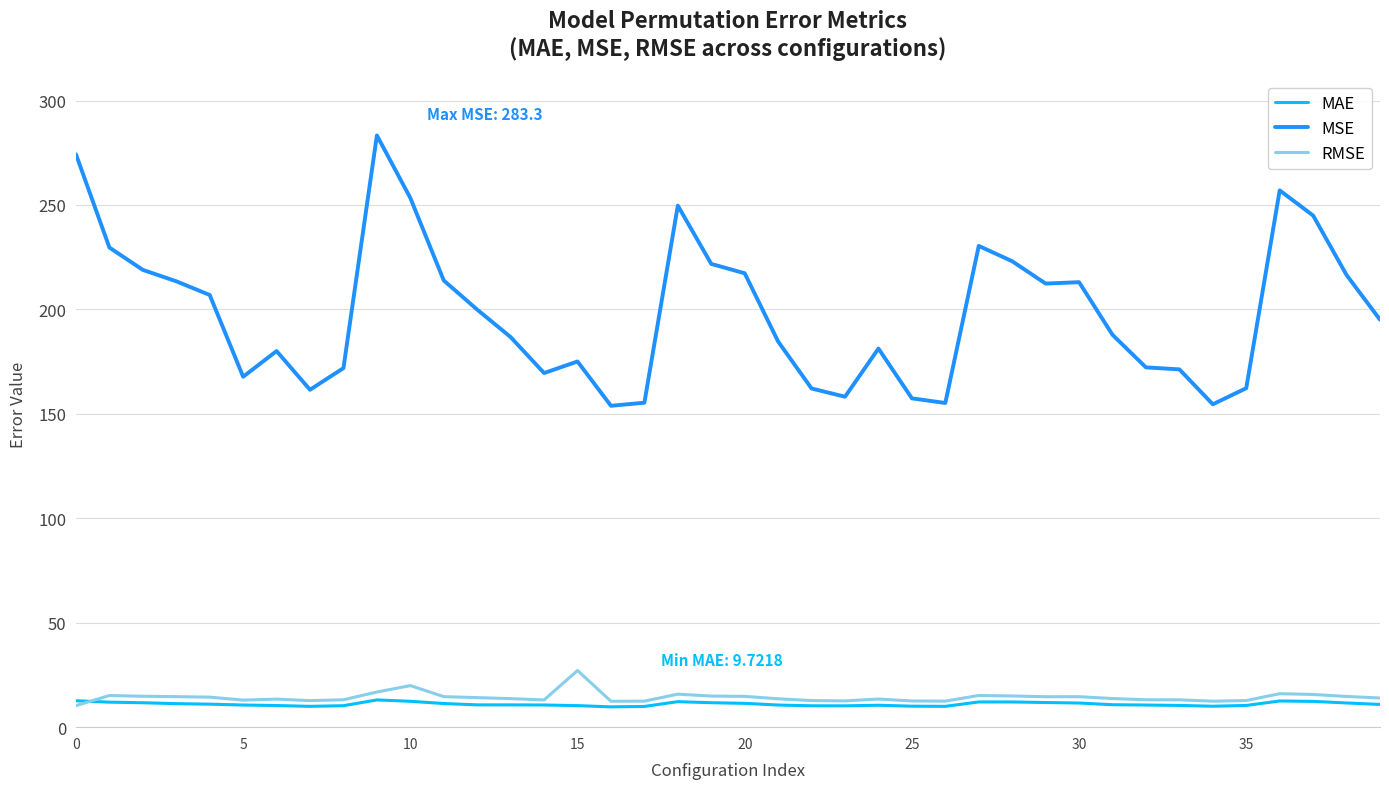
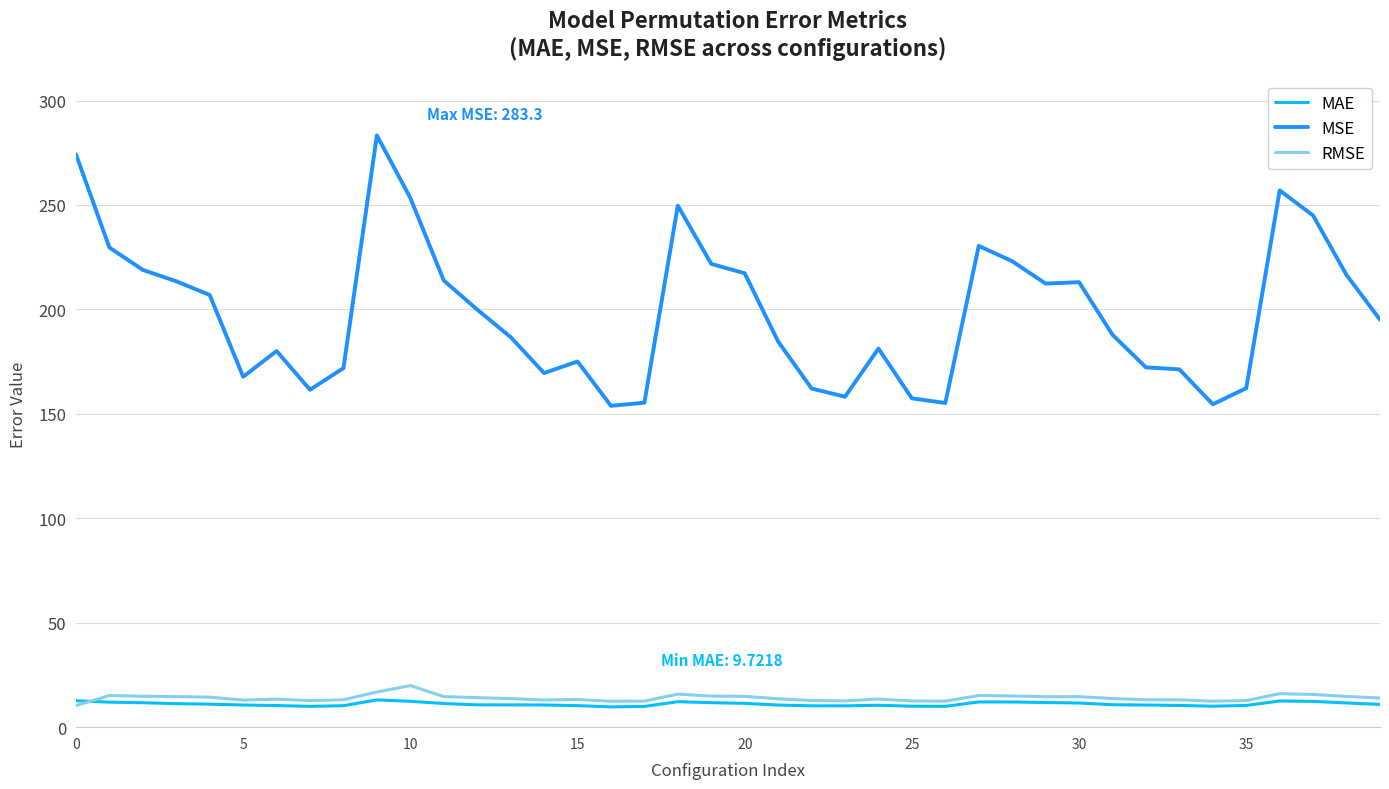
  {
    "RMSE": {
      "0": 10,
      "5": 13,
      "10": 20,
-     "15": 27,
+     "15": 13,
      "20": 15,
      "25": 13,
      "30": 15,
      "35": 13
    }
  }
